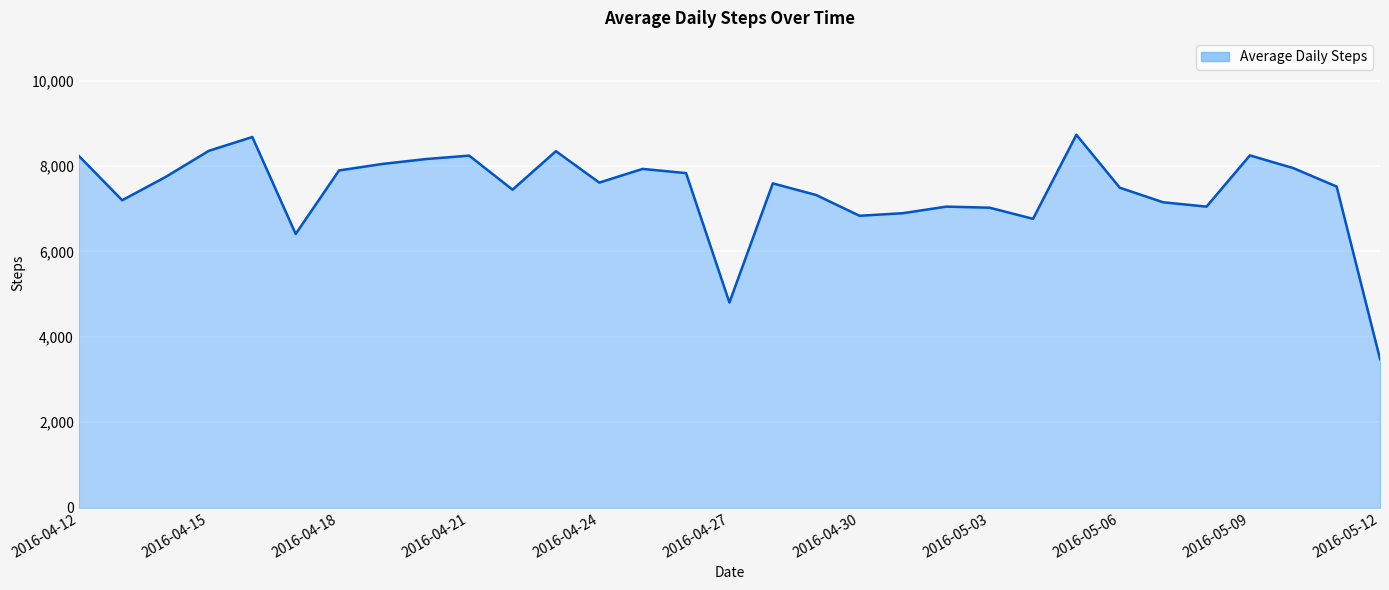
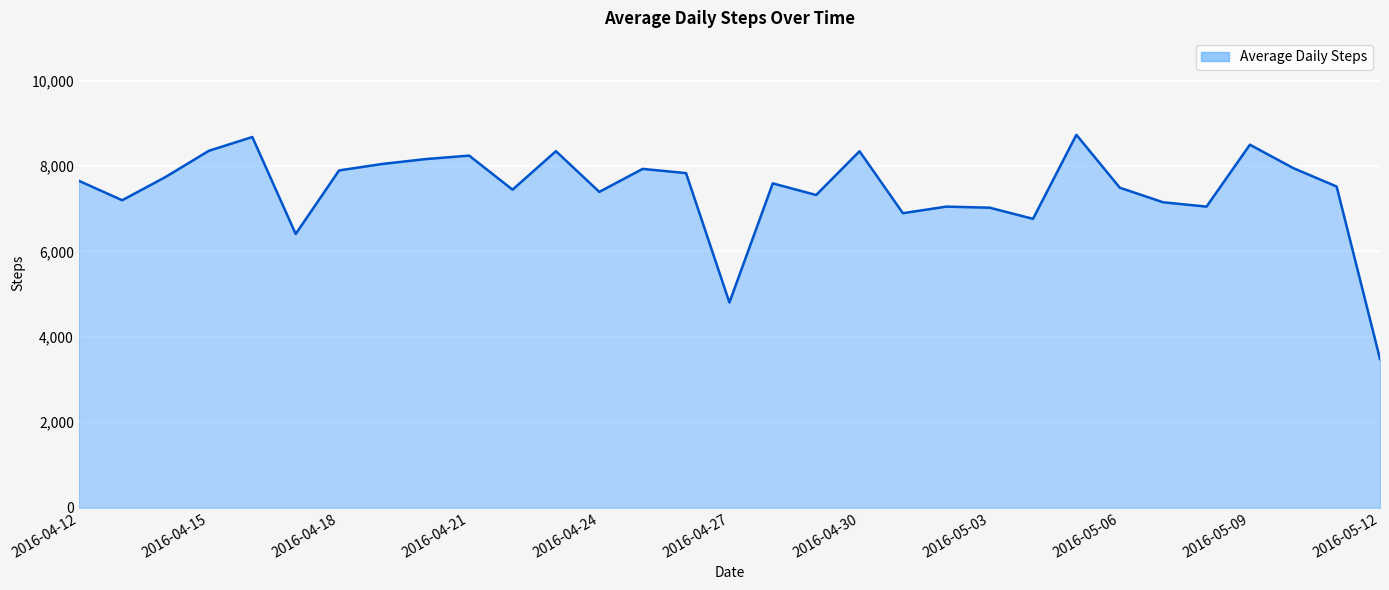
  {
-   "2016-04-12": "8,200",
+   "2016-04-12": "7,700",
    "2016-04-15": "8,400",
    "2016-04-18": "7,900",
    "2016-04-21": "8,200",
-   "2016-04-24": "7,600",
+   "2016-04-24": "7,400",
    "2016-04-27": "4,800",
-   "2016-04-30": "6,800",
+   "2016-04-30": "8,300",
    "2016-05-03": "7,000",
    "2016-05-06": "7,500",
-   "2016-05-09": "8,200",
+   "2016-05-09": "8,500",
    "2016-05-12": "3,500"
  }
